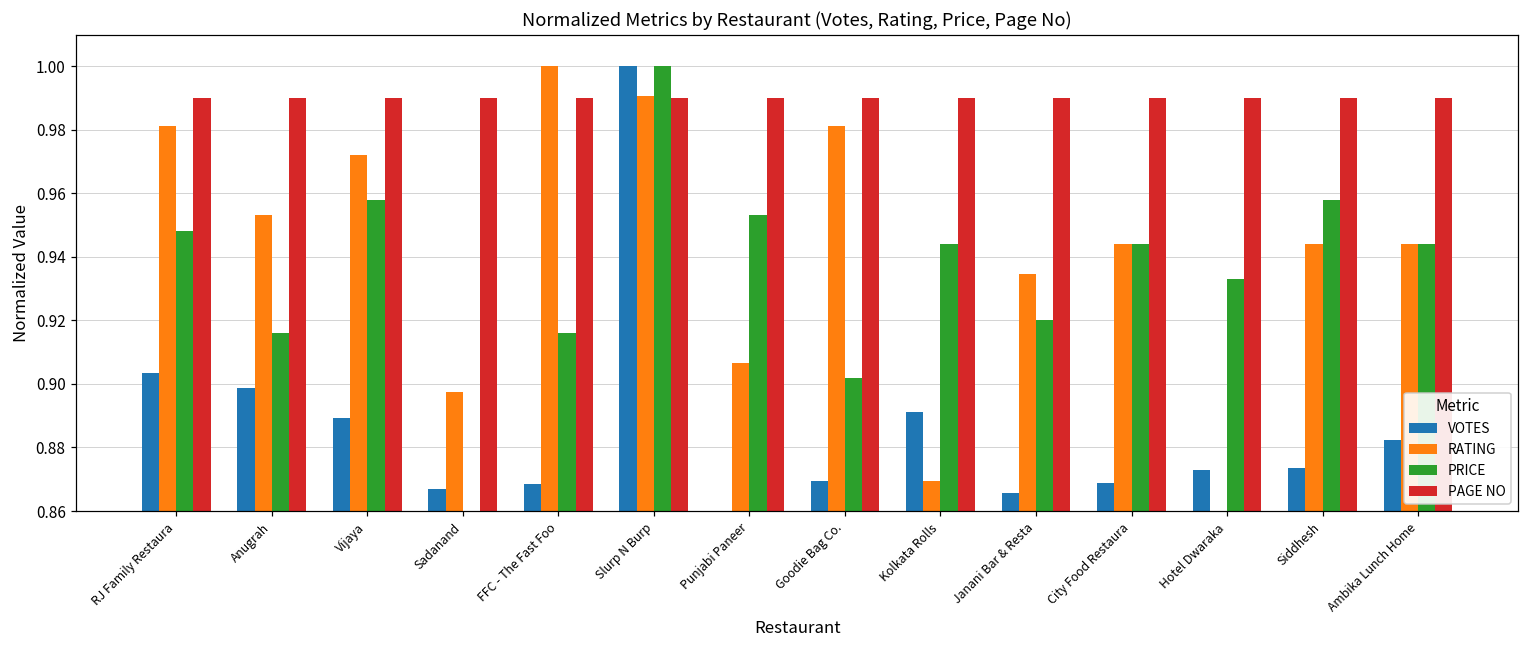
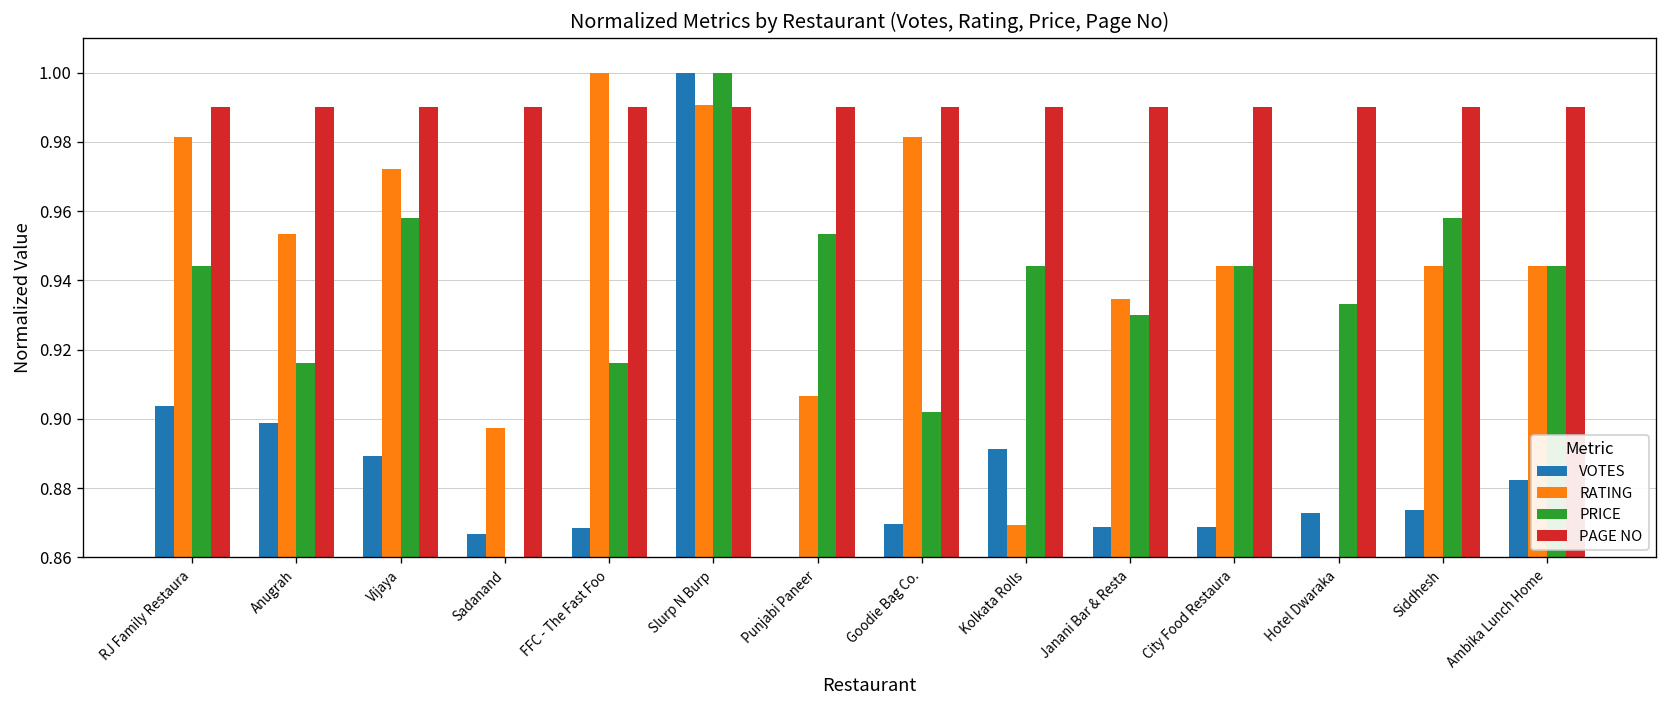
  {
    "VOTES": {
      "RJ Family Restaura": 0.904,
      "Anugrah": 0.899,
      "Vijaya": 0.889,
      "Sadanand": 0.867,
      "FFC - The Fast Foo": 0.868,
      "Slurp N Burp": 1.000,
      "Punjabi Paneer": 0.860,
      "Goodie Bag Co.": 0.870,
      "Kolkata Rolls": 0.891,
-     "Janani Bar & Resta": 0.866,
+     "Janani Bar & Resta": 0.869,
      "City Food Restaura": 0.869,
      "Hotel Dwaraka": 0.873,
      "Siddhesh": 0.874,
      "Ambika Lunch Home": 0.882
    },
    "RATING": {
      "RJ Family Restaura": 0.981,
      "Anugrah": 0.953,
      "Vijaya": 0.972,
      "Sadanand": 0.897,
      "FFC - The Fast Foo": 1.000,
      "Slurp N Burp": 0.991,
      "Punjabi Paneer": 0.907,
      "Goodie Bag Co.": 0.981,
      "Kolkata Rolls": 0.869,
      "Janani Bar & Resta": 0.935,
      "City Food Restaura": 0.944,
      "Hotel Dwaraka": 0.860,
      "Siddhesh": 0.944,
      "Ambika Lunch Home": 0.944
    },
    "PRICE": {
-     "RJ Family Restaura": 0.948,
+     "RJ Family Restaura": 0.944,
      "Anugrah": 0.916,
      "Vijaya": 0.958,
      "Sadanand": 0.860,
      "FFC - The Fast Foo": 0.916,
      "Slurp N Burp": 1.000,
      "Punjabi Paneer": 0.953,
      "Goodie Bag Co.": 0.902,
      "Kolkata Rolls": 0.944,
-     "Janani Bar & Resta": 0.920,
+     "Janani Bar & Resta": 0.930,
      "City Food Restaura": 0.944,
      "Hotel Dwaraka": 0.933,
      "Siddhesh": 0.958,
      "Ambika Lunch Home": 0.944
    },
    "PAGE NO": {
      "RJ Family Restaura": 0.990,
      "Anugrah": 0.990,
      "Vijaya": 0.990,
      "Sadanand": 0.990,
      "FFC - The Fast Foo": 0.990,
      "Slurp N Burp": 0.990,
      "Punjabi Paneer": 0.990,
      "Goodie Bag Co.": 0.990,
      "Kolkata Rolls": 0.990,
      "Janani Bar & Resta": 0.990,
      "City Food Restaura": 0.990,
      "Hotel Dwaraka": 0.990,
      "Siddhesh": 0.990,
      "Ambika Lunch Home": 0.990
    }
  }
